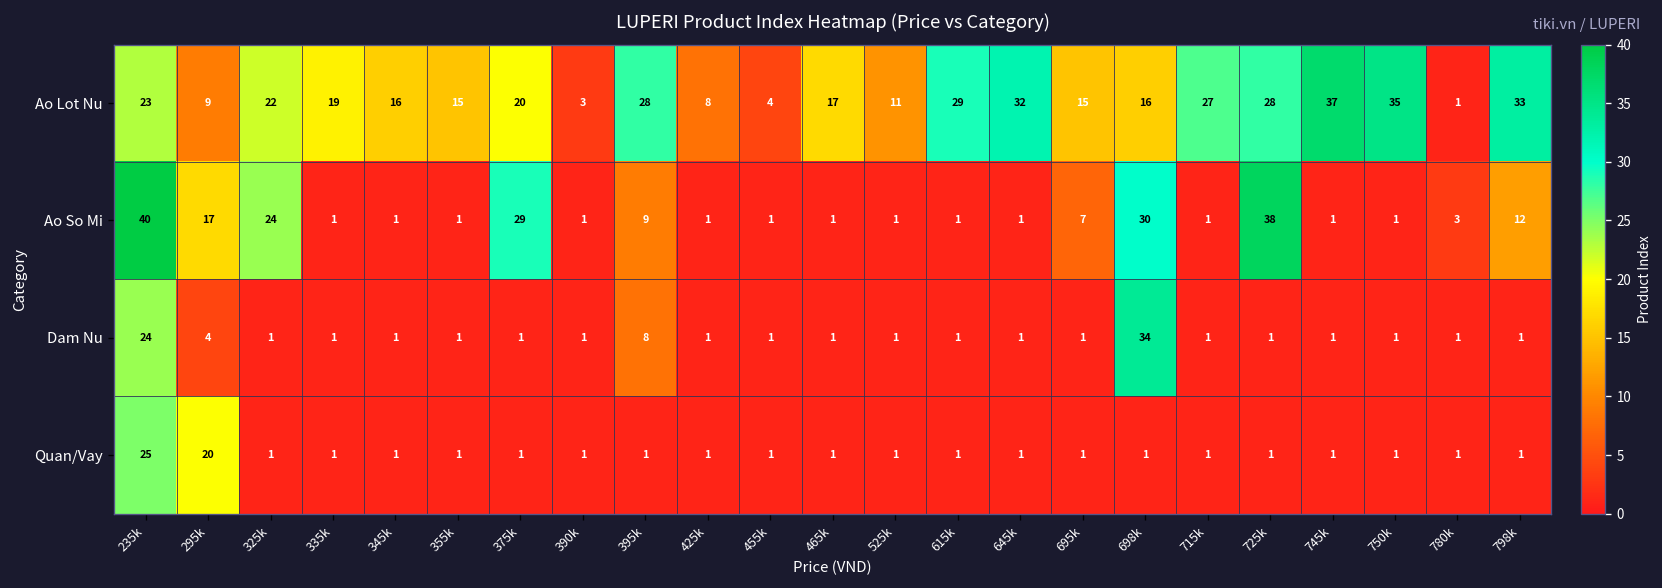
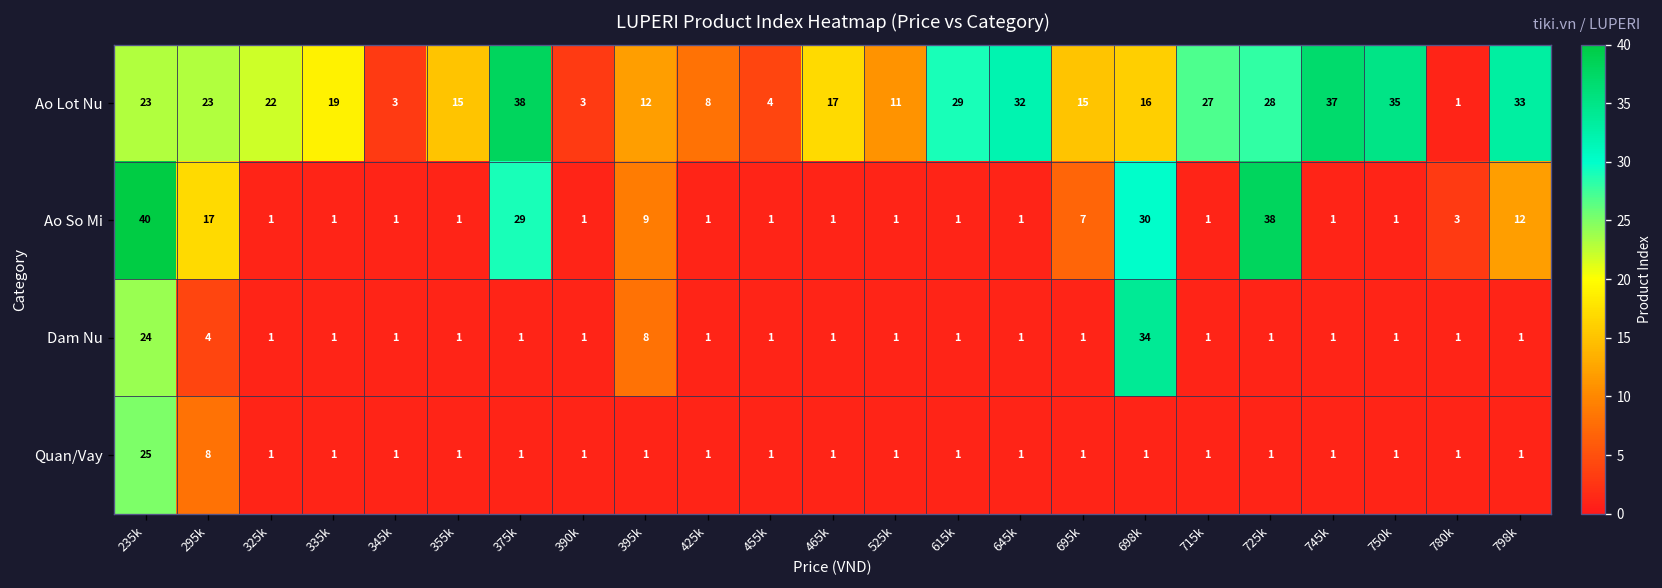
  {
    "Ao Lot Nu": {
      "235k": 23,
-     "295k": 9,
+     "295k": 23,
      "325k": 22,
      "335k": 19,
-     "345k": 16,
+     "345k": 3,
      "355k": 15,
-     "375k": 20,
+     "375k": 38,
      "390k": 3,
-     "395k": 28,
+     "395k": 12,
      "425k": 8,
      "455k": 4,
      "465k": 17,
      "525k": 11,
      "615k": 29,
      "645k": 32,
      "695k": 15,
      "698k": 16,
      "715k": 27,
      "725k": 28,
      "745k": 37,
      "750k": 35,
      "780k": 1,
      "798k": 33
    },
    "Ao So Mi": {
      "235k": 40,
      "295k": 17,
-     "325k": 24,
+     "325k": 1,
      "335k": 1,
      "345k": 1,
      "355k": 1,
      "375k": 29,
      "390k": 1,
      "395k": 9,
      "425k": 1,
      "455k": 1,
      "465k": 1,
      "525k": 1,
      "615k": 1,
      "645k": 1,
      "695k": 7,
      "698k": 30,
      "715k": 1,
      "725k": 38,
      "745k": 1,
      "750k": 1,
      "780k": 3,
      "798k": 12
    },
    "Dam Nu": {
      "235k": 24,
      "295k": 4,
      "325k": 1,
      "335k": 1,
      "345k": 1,
      "355k": 1,
      "375k": 1,
      "390k": 1,
      "395k": 8,
      "425k": 1,
      "455k": 1,
      "465k": 1,
      "525k": 1,
      "615k": 1,
      "645k": 1,
      "695k": 1,
      "698k": 34,
      "715k": 1,
      "725k": 1,
      "745k": 1,
      "750k": 1,
      "780k": 1,
      "798k": 1
    },
    "Quan/Vay": {
      "235k": 25,
-     "295k": 20,
+     "295k": 8,
      "325k": 1,
      "335k": 1,
      "345k": 1,
      "355k": 1,
      "375k": 1,
      "390k": 1,
      "395k": 1,
      "425k": 1,
      "455k": 1,
      "465k": 1,
      "525k": 1,
      "615k": 1,
      "645k": 1,
      "695k": 1,
      "698k": 1,
      "715k": 1,
      "725k": 1,
      "745k": 1,
      "750k": 1,
      "780k": 1,
      "798k": 1
    }
  }
